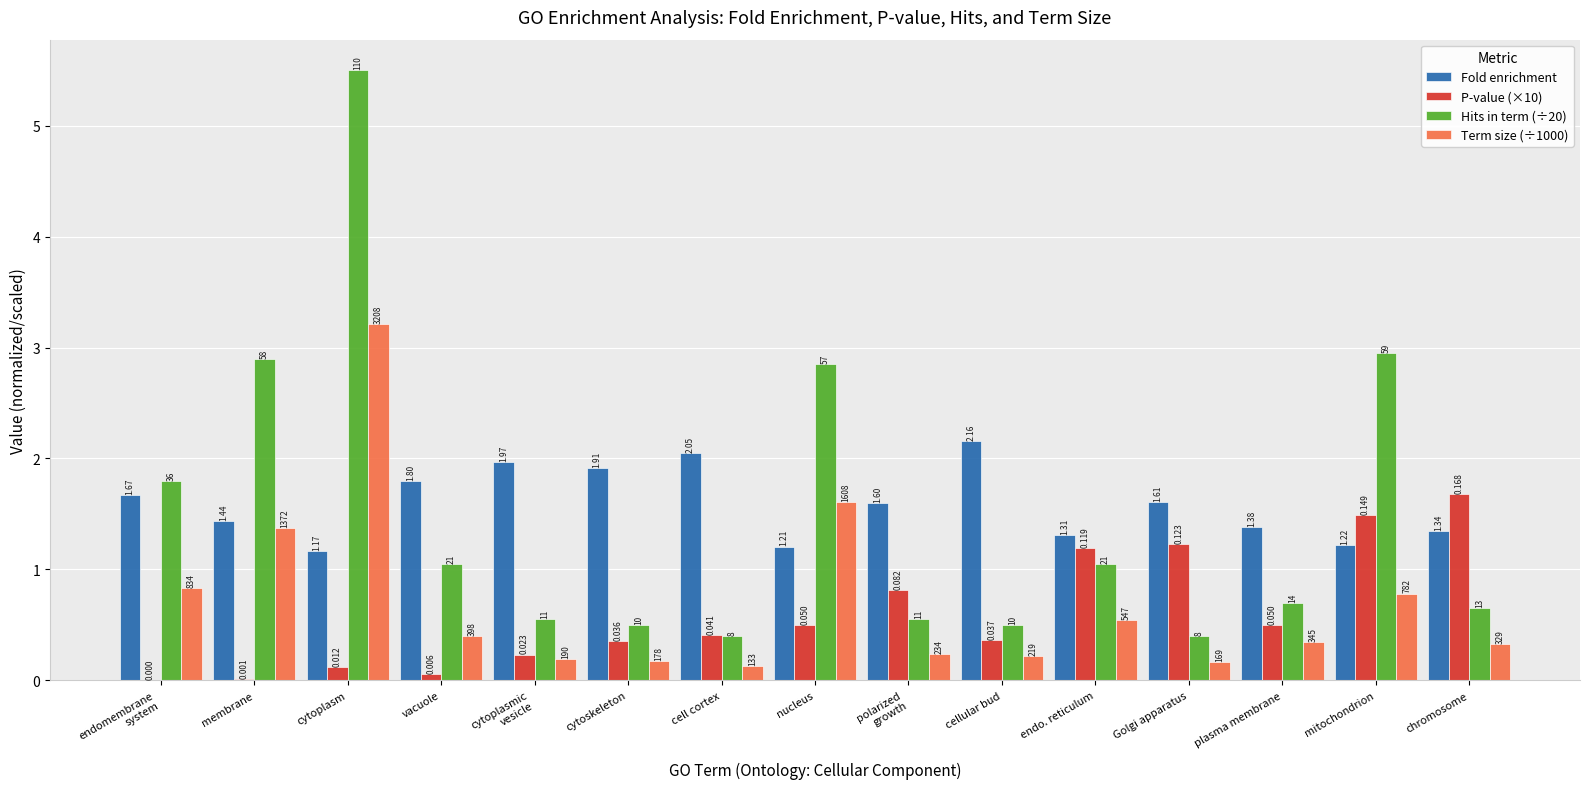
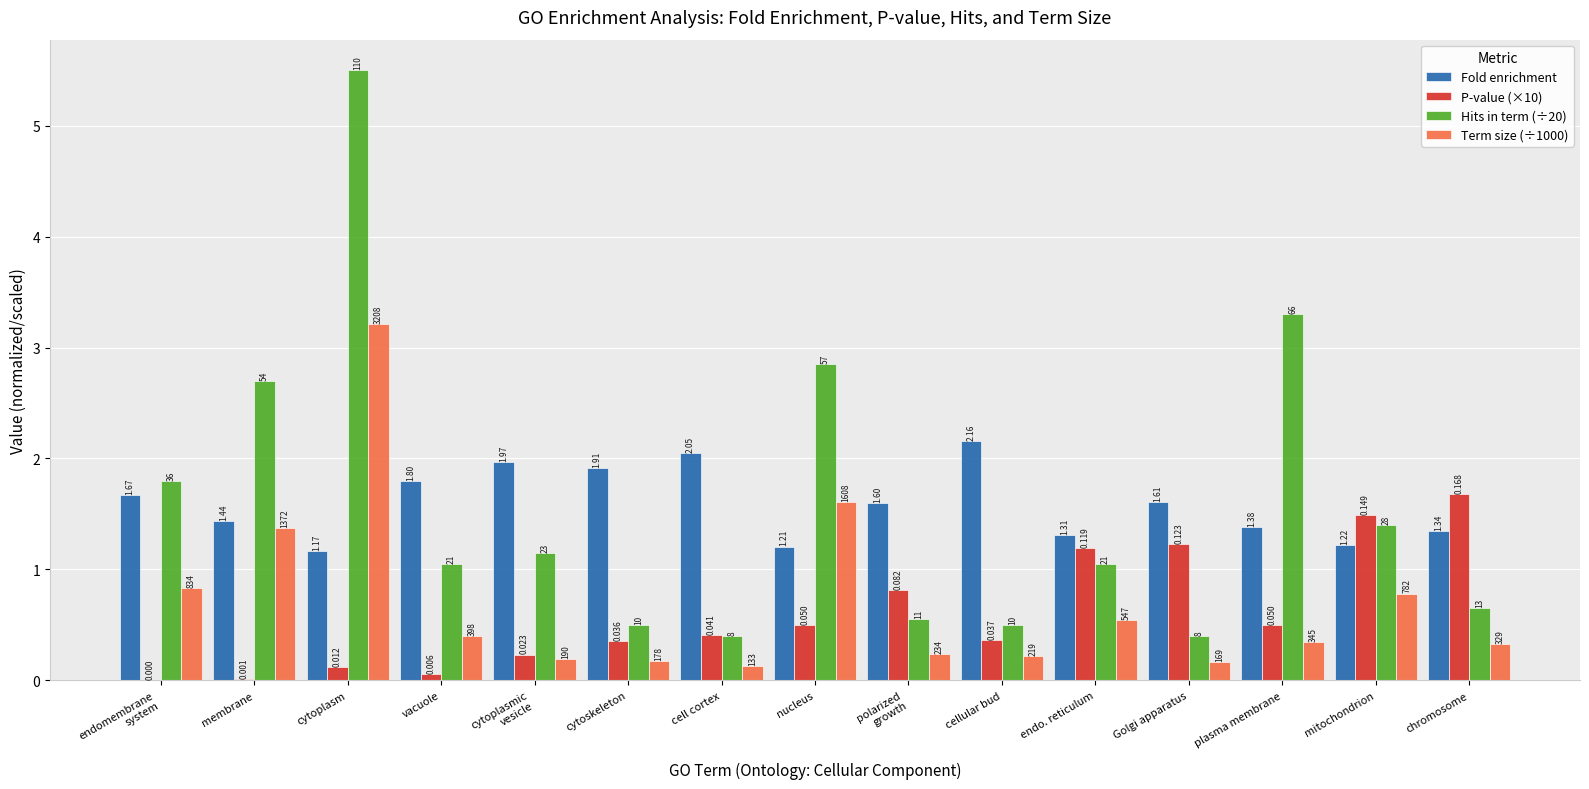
  {
    "Fold enrichment": {
      "endomembrane system": 1.67,
      "membrane": 1.44,
      "cytoplasm": 1.17,
      "vacuole": 1.80,
      "cytoplasmic vesicle": 1.97,
      "cytoskeleton": 1.91,
      "cell cortex": 2.05,
      "nucleus": 1.21,
      "polarized growth": 1.60,
      "cellular bud": 2.16,
      "endo. reticulum": 1.31,
      "Golgi apparatus": 1.61,
      "plasma membrane": 1.38,
      "mitochondrion": 1.22,
      "chromosome": 1.34
    },
    "Hits in term (÷20)": {
-     "membrane": 58,
-     "cytoplasmic vesicle": 11,
-     "plasma membrane": 14,
-     "mitochondrion": 59
+     "membrane": 54,
+     "cytoplasmic vesicle": 23,
+     "plasma membrane": 66,
+     "mitochondrion": 28
    }
  }
